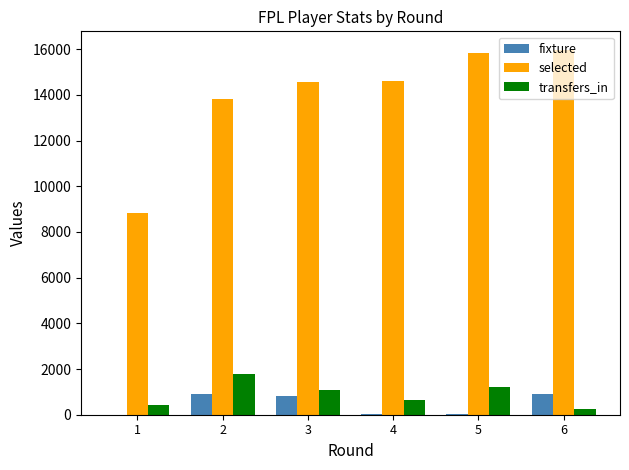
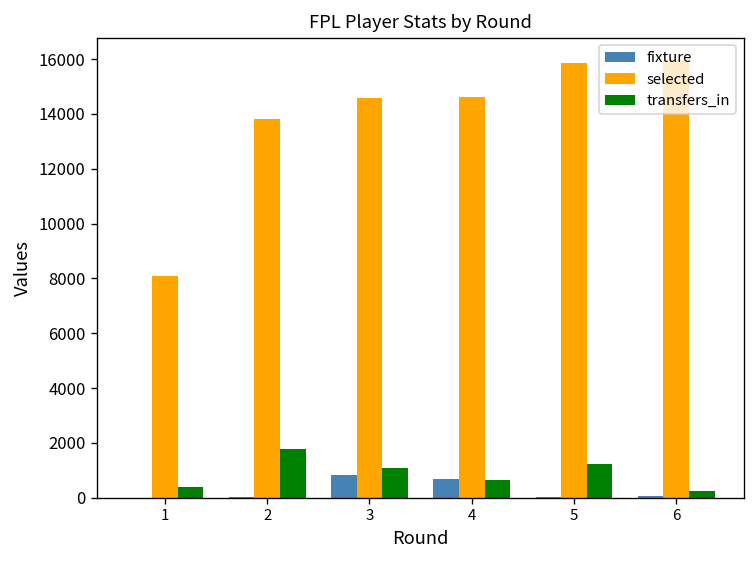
  {
    "fixture": {
-     "2": 900,
+     "2": 0,
      "3": 800,
-     "4": 0,
-     "6": 900
+     "4": 700,
+     "6": 100
    },
    "selected": {
-     "1": 8800,
+     "1": 8100,
      "2": 13800,
      "3": 14600,
      "4": 14600,
      "5": 15800
    },
    "transfers_in": {
      "1": 400,
      "2": 1800,
      "3": 1100,
      "4": 700,
      "5": 1200,
      "6": 200
    }
  }
